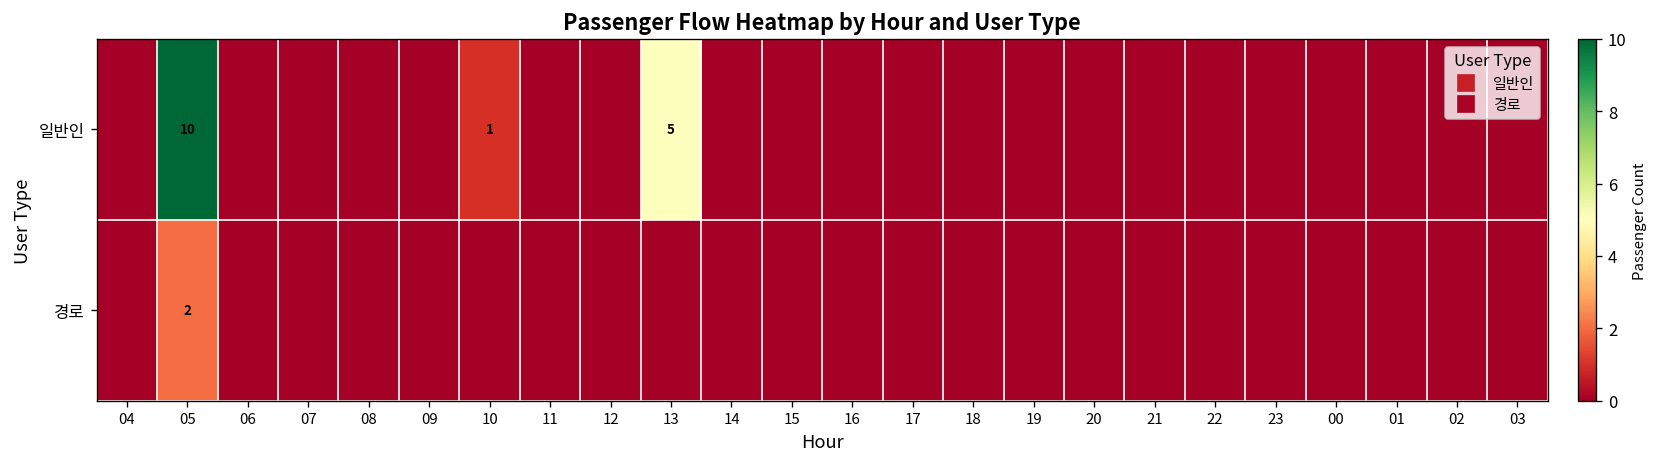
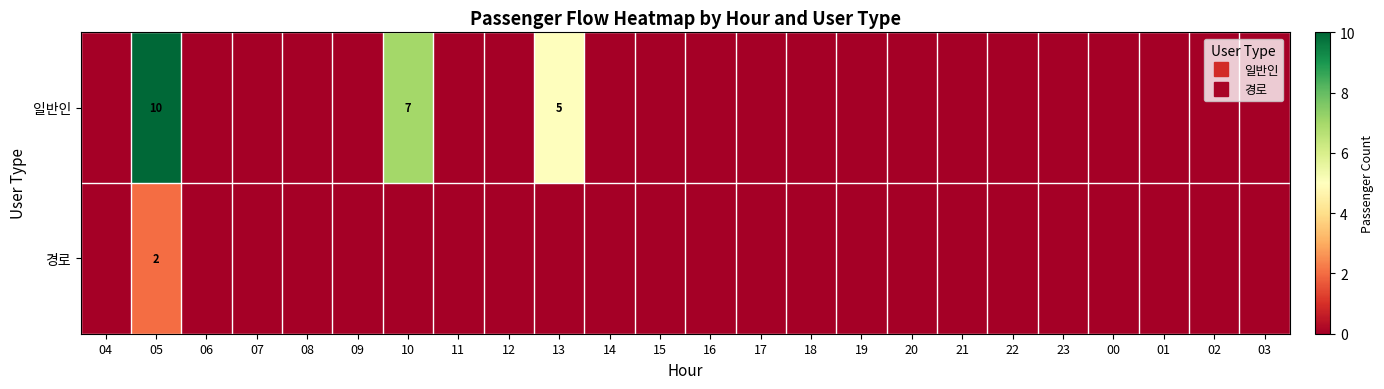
  {
    "일반인": {
      "05": 10,
-     "10": 1,
+     "10": 7,
      "13": 5
    },
    "경로": {
      "05": 2
    }
  }
